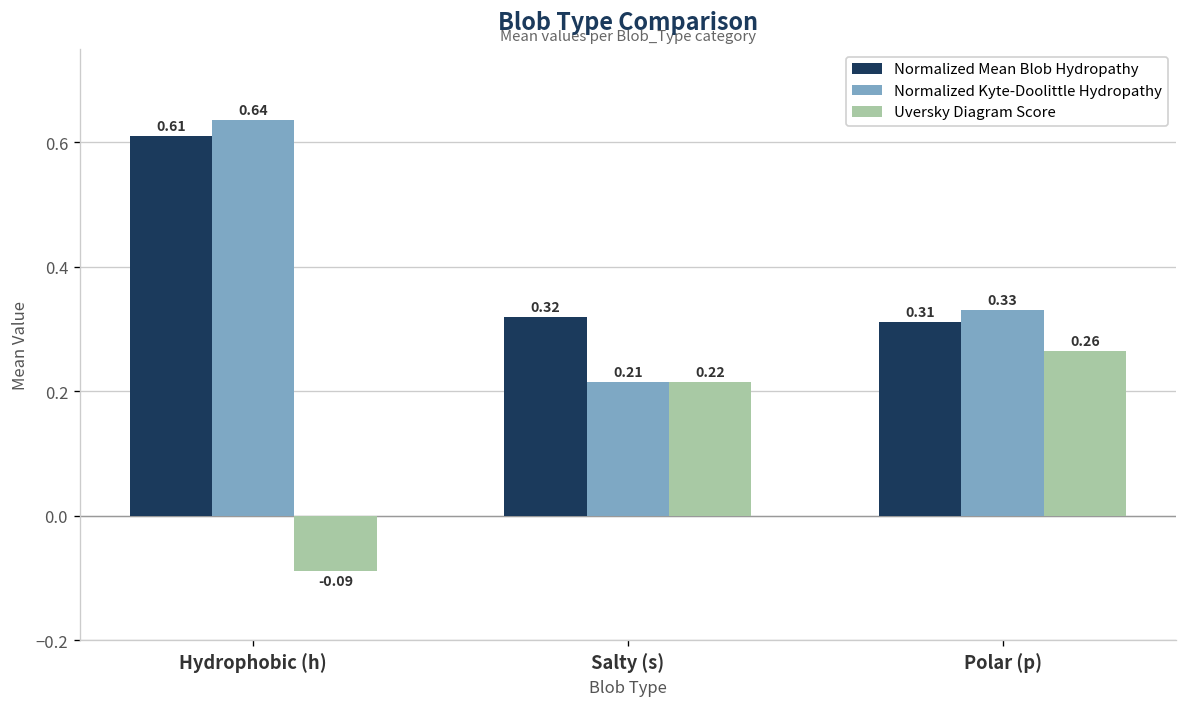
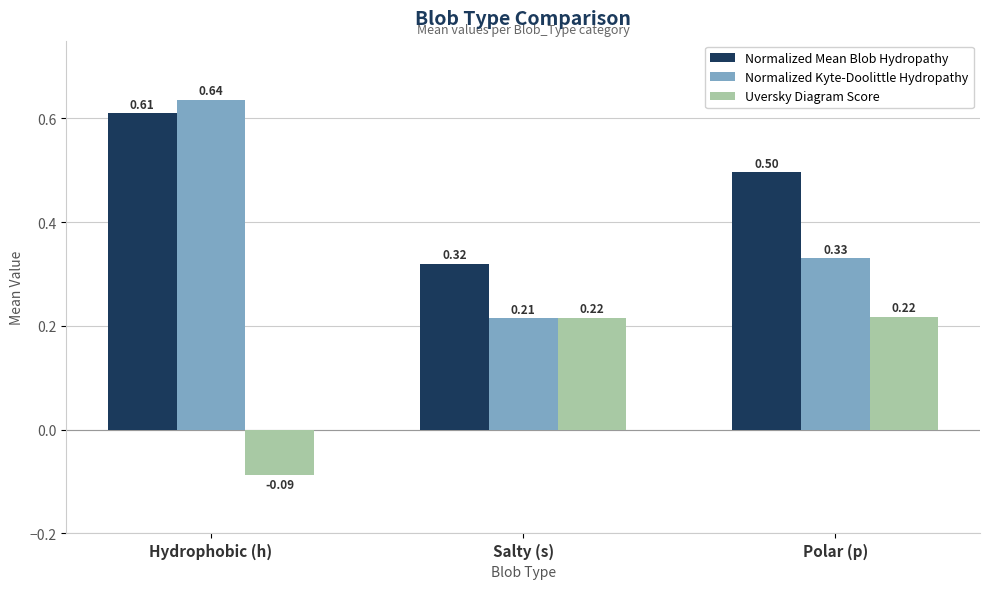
  {
    "Normalized Mean Blob Hydropathy": {
      "Hydrophobic (h)": 0.61,
      "Salty (s)": 0.32,
-     "Polar (p)": 0.31
+     "Polar (p)": 0.50
    },
    "Normalized Kyte-Doolittle Hydropathy": {
      "Hydrophobic (h)": 0.64,
      "Salty (s)": 0.21,
      "Polar (p)": 0.33
    },
    "Uversky Diagram Score": {
      "Hydrophobic (h)": -0.09,
      "Salty (s)": 0.22,
-     "Polar (p)": 0.26
+     "Polar (p)": 0.22
    }
  }
